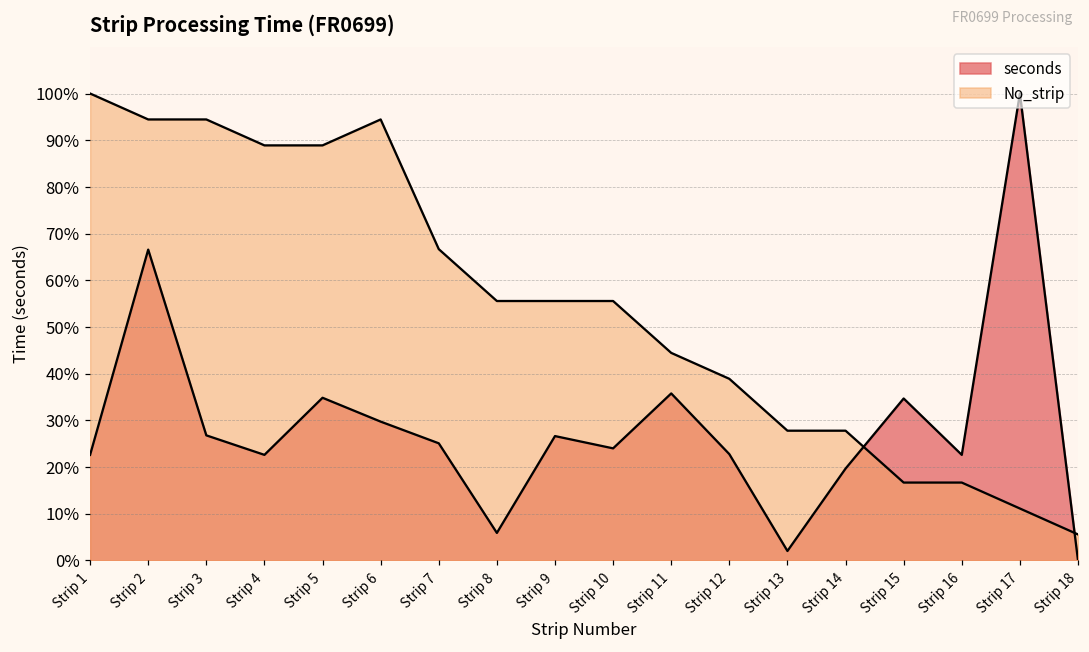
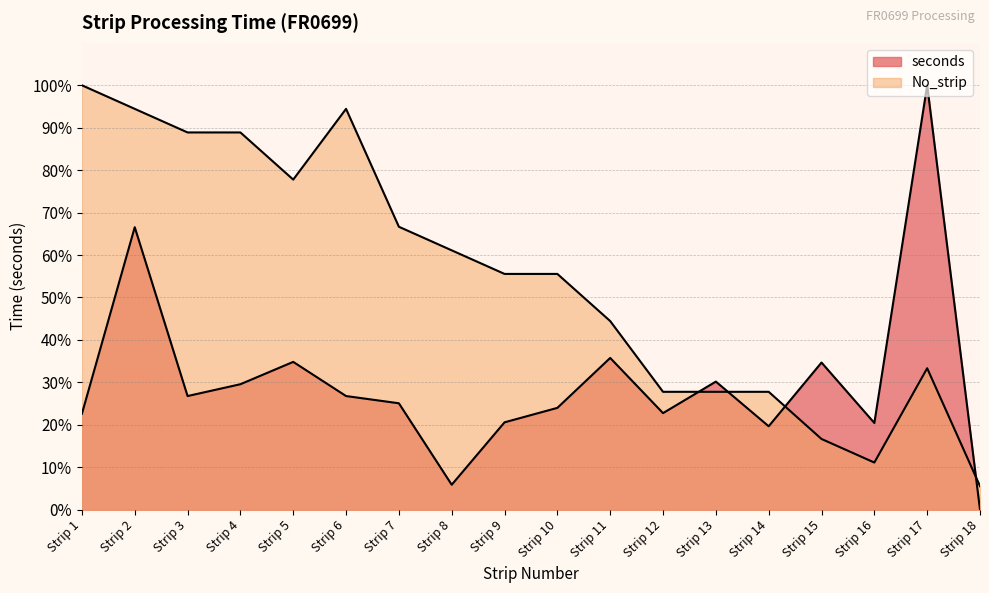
  {
    "seconds": {
      "Strip 1": "23%",
      "Strip 2": "67%",
      "Strip 3": "27%",
-     "Strip 4": "23%",
+     "Strip 4": "30%",
      "Strip 5": "35%",
-     "Strip 6": "30%",
+     "Strip 6": "27%",
      "Strip 7": "25%",
      "Strip 8": "6%",
-     "Strip 9": "27%",
+     "Strip 9": "21%",
      "Strip 10": "24%",
      "Strip 11": "36%",
      "Strip 12": "23%",
-     "Strip 13": "2%",
+     "Strip 13": "30%",
      "Strip 14": "20%",
      "Strip 15": "35%",
-     "Strip 16": "23%",
+     "Strip 16": "20%",
      "Strip 18": "0%"
    },
    "No_strip": {
      "Strip 1": "100%",
      "Strip 2": "94%",
-     "Strip 3": "94%",
+     "Strip 3": "89%",
      "Strip 4": "89%",
-     "Strip 5": "89%",
+     "Strip 5": "78%",
      "Strip 6": "94%",
      "Strip 7": "67%",
-     "Strip 8": "56%",
+     "Strip 8": "61%",
      "Strip 9": "56%",
      "Strip 10": "56%",
      "Strip 11": "44%",
-     "Strip 12": "39%",
+     "Strip 12": "28%",
      "Strip 13": "28%",
      "Strip 14": "28%",
      "Strip 15": "17%",
-     "Strip 16": "17%",
-     "Strip 17": "11%",
+     "Strip 16": "11%",
+     "Strip 17": "33%",
      "Strip 18": "6%"
    }
  }
